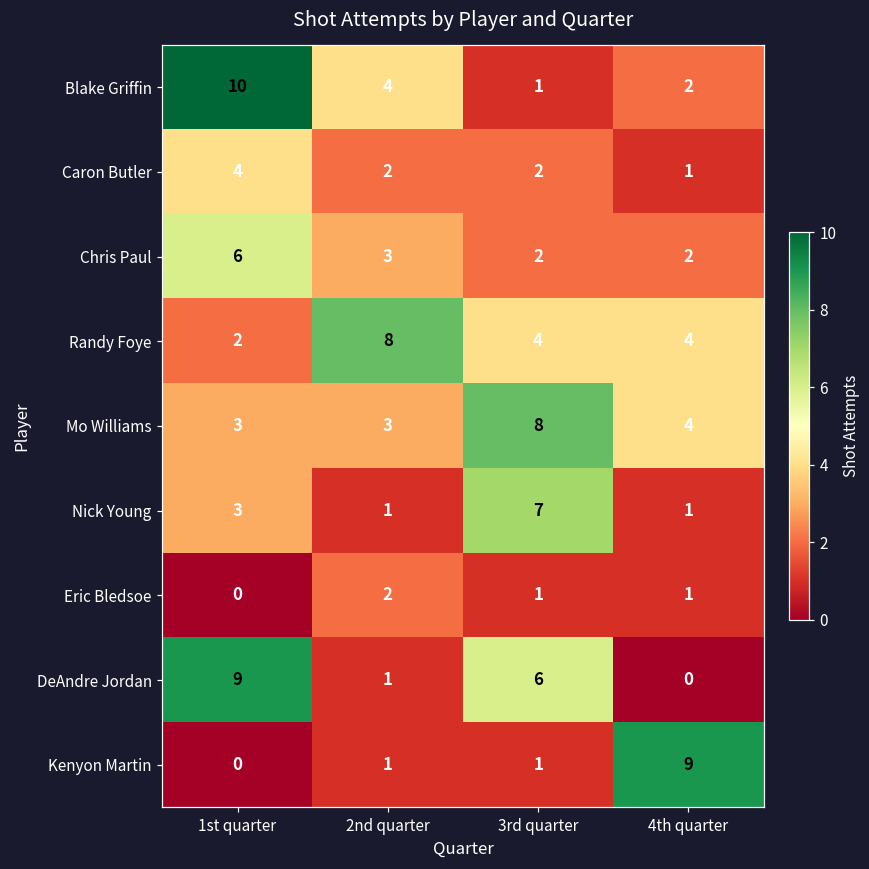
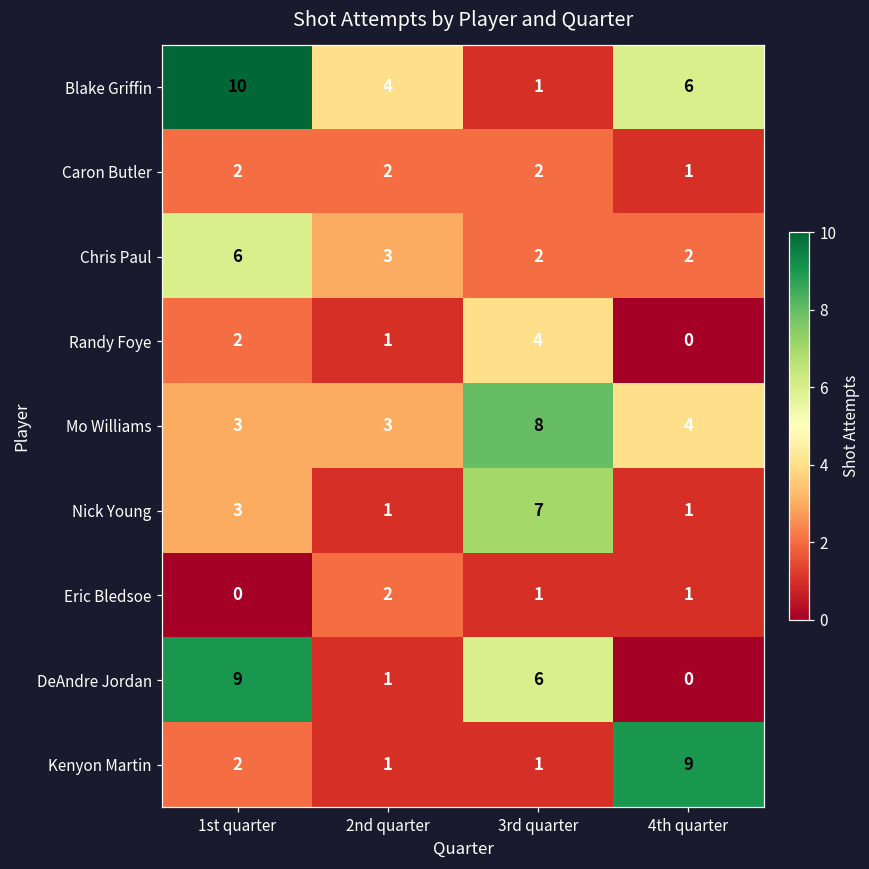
  {
    "Blake Griffin": {
      "1st quarter": 10,
      "2nd quarter": 4,
      "3rd quarter": 1,
-     "4th quarter": 2
+     "4th quarter": 6
    },
    "Caron Butler": {
-     "1st quarter": 4,
+     "1st quarter": 2,
      "2nd quarter": 2,
      "3rd quarter": 2,
      "4th quarter": 1
    },
    "Chris Paul": {
      "1st quarter": 6,
      "2nd quarter": 3,
      "3rd quarter": 2,
      "4th quarter": 2
    },
    "Randy Foye": {
      "1st quarter": 2,
-     "2nd quarter": 8,
+     "2nd quarter": 1,
      "3rd quarter": 4,
-     "4th quarter": 4
+     "4th quarter": 0
    },
    "Mo Williams": {
      "1st quarter": 3,
      "2nd quarter": 3,
      "3rd quarter": 8,
      "4th quarter": 4
    },
    "Nick Young": {
      "1st quarter": 3,
      "2nd quarter": 1,
      "3rd quarter": 7,
      "4th quarter": 1
    },
    "Eric Bledsoe": {
      "1st quarter": 0,
      "2nd quarter": 2,
      "3rd quarter": 1,
      "4th quarter": 1
    },
    "DeAndre Jordan": {
      "1st quarter": 9,
      "2nd quarter": 1,
      "3rd quarter": 6,
      "4th quarter": 0
    },
    "Kenyon Martin": {
-     "1st quarter": 0,
+     "1st quarter": 2,
      "2nd quarter": 1,
      "3rd quarter": 1,
      "4th quarter": 9
    }
  }
